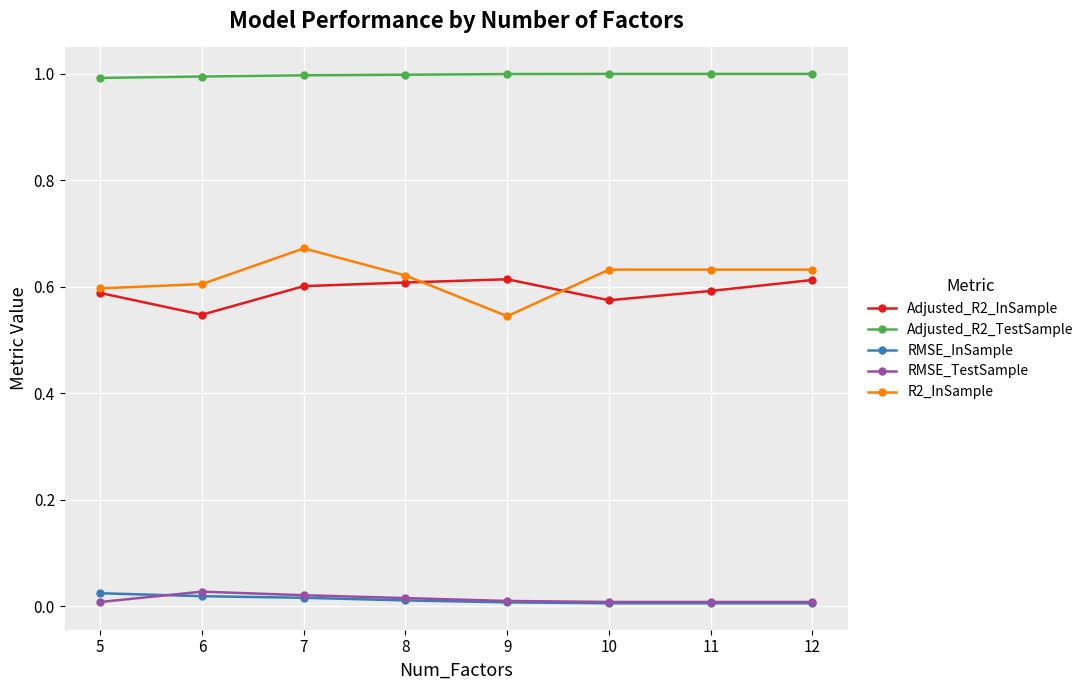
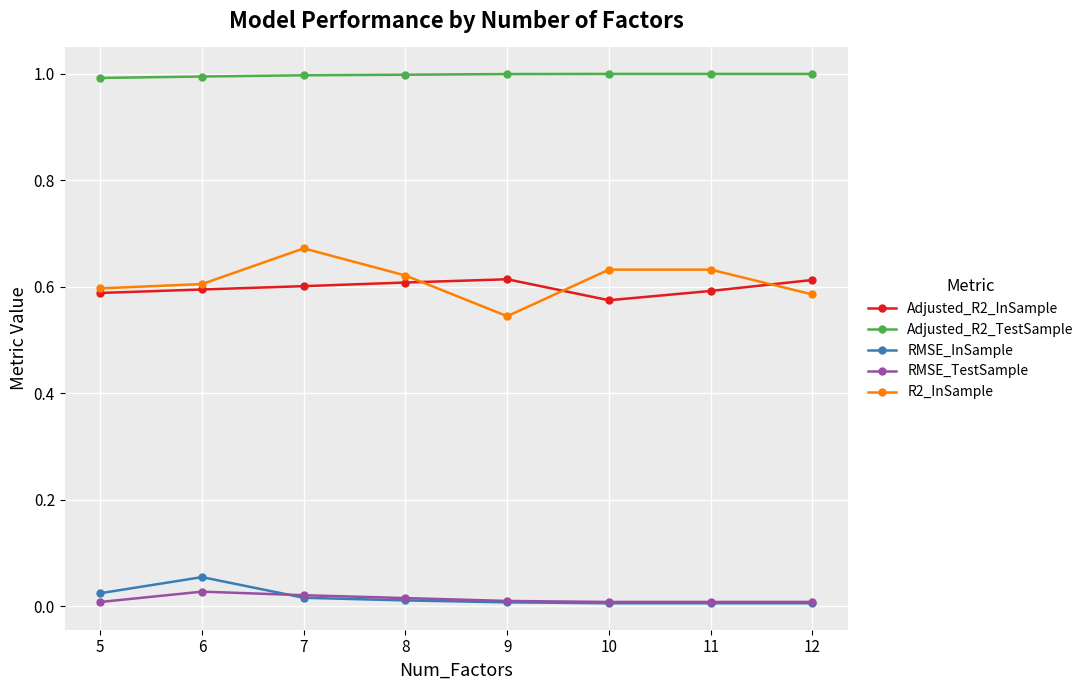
  {
    "Adjusted_R2_InSample": {
      "5": 0.59,
-     "6": 0.55,
+     "6": 0.59,
      "7": 0.60,
      "8": 0.61,
      "9": 0.61,
      "10": 0.57,
      "11": 0.59,
      "12": 0.61
    },
    "Adjusted_R2_TestSample": {
      "5": 0.99,
      "6": 0.99,
      "7": 1.00,
      "8": 1.00,
      "9": 1.00,
      "10": 1.00,
      "11": 1.00,
      "12": 1.00
    },
    "RMSE_InSample": {
      "5": 0.02,
-     "6": 0.02,
+     "6": 0.05,
      "7": 0.02
    },
    "RMSE_TestSample": {
      "5": 0.01,
      "6": 0.03,
      "7": 0.02
    },
    "R2_InSample": {
      "5": 0.60,
      "6": 0.61,
      "7": 0.67,
      "8": 0.62,
      "9": 0.54,
      "10": 0.63,
      "11": 0.63,
-     "12": 0.63
+     "12": 0.59
    }
  }
